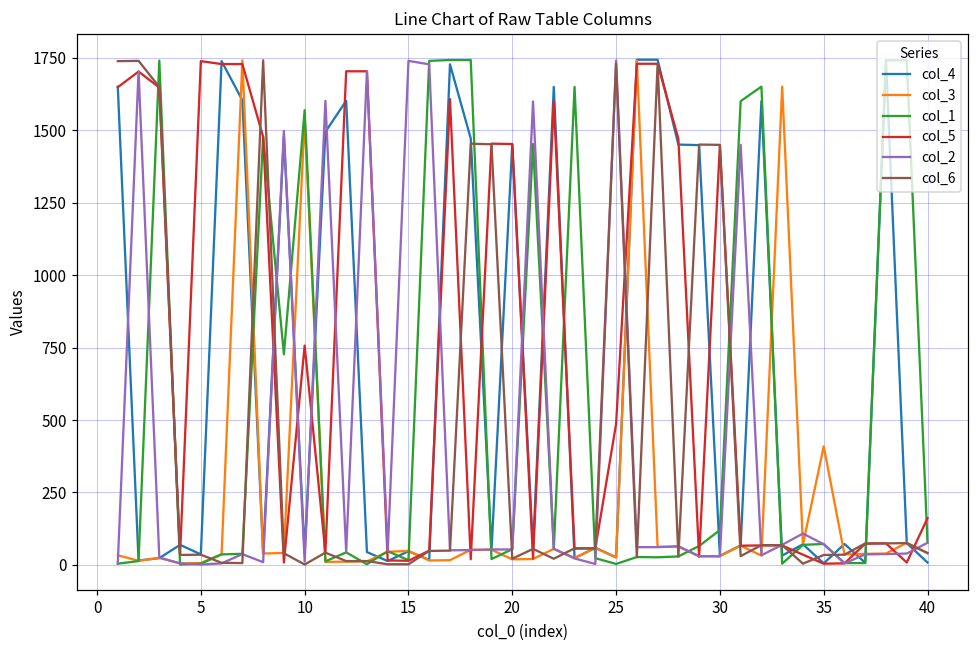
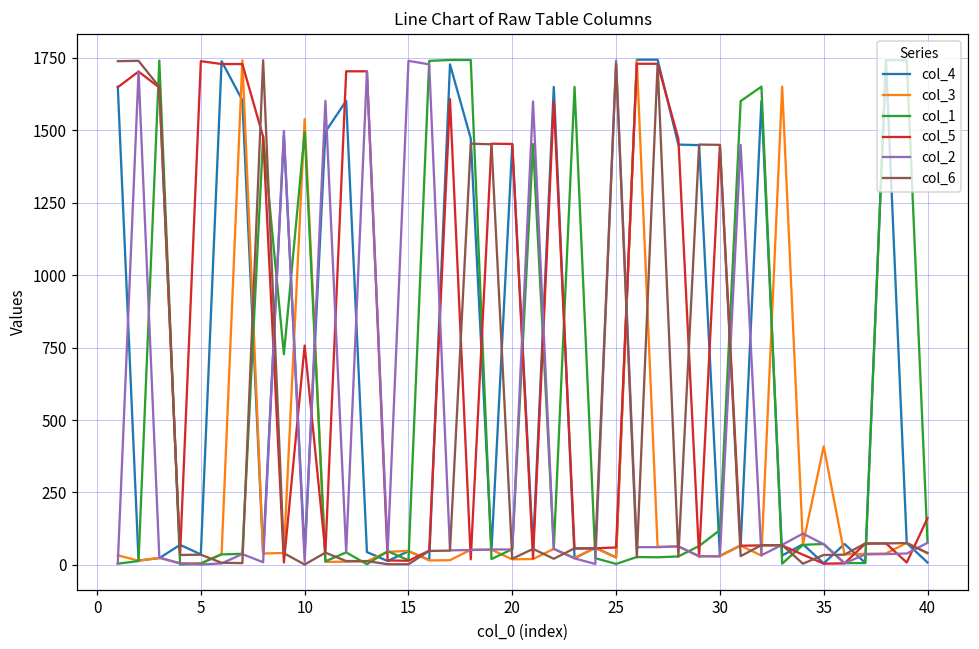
  {
    "col_4": {
      "10": 40,
      "40": 10
    },
    "col_3": {
      "10": 1540,
      "35": 410
    },
    "col_1": {
-     "10": 1570,
+     "10": 1500,
      "25": 0,
      "30": 120
    },
    "col_5": {
      "5": 1740,
      "10": 760,
-     "25": 490,
+     "25": 60,
      "40": 160
    },
    "col_2": {
      "10": 10,
      "15": 1740,
      "25": 1740
    },
    "col_6": {
      "10": 0,
      "15": 0,
      "25": 1730,
      "35": 30
    }
  }
